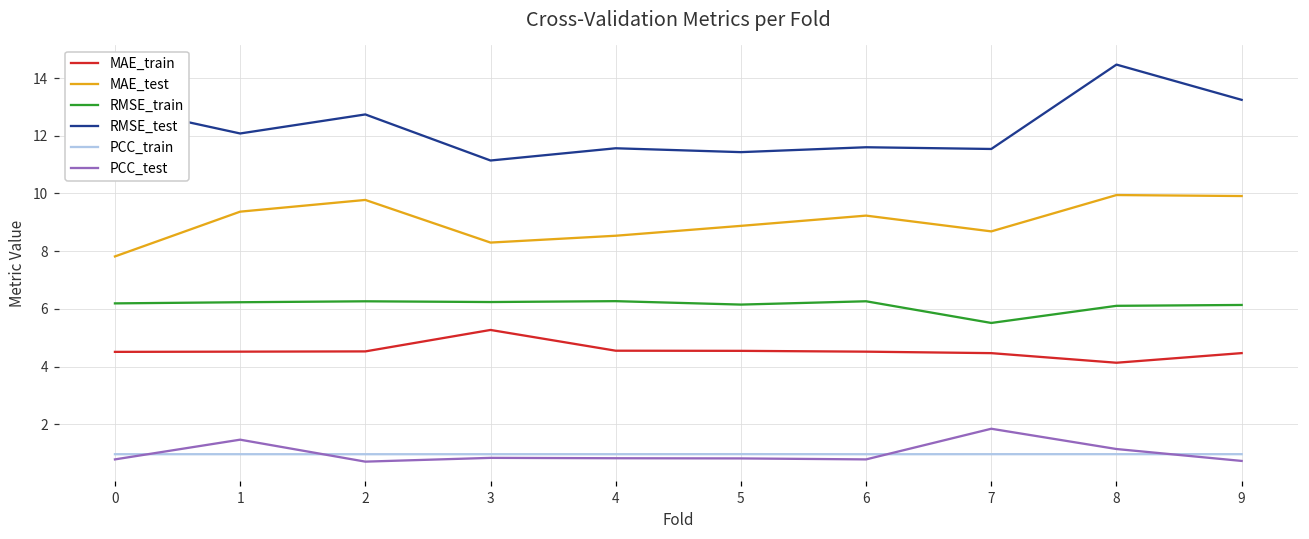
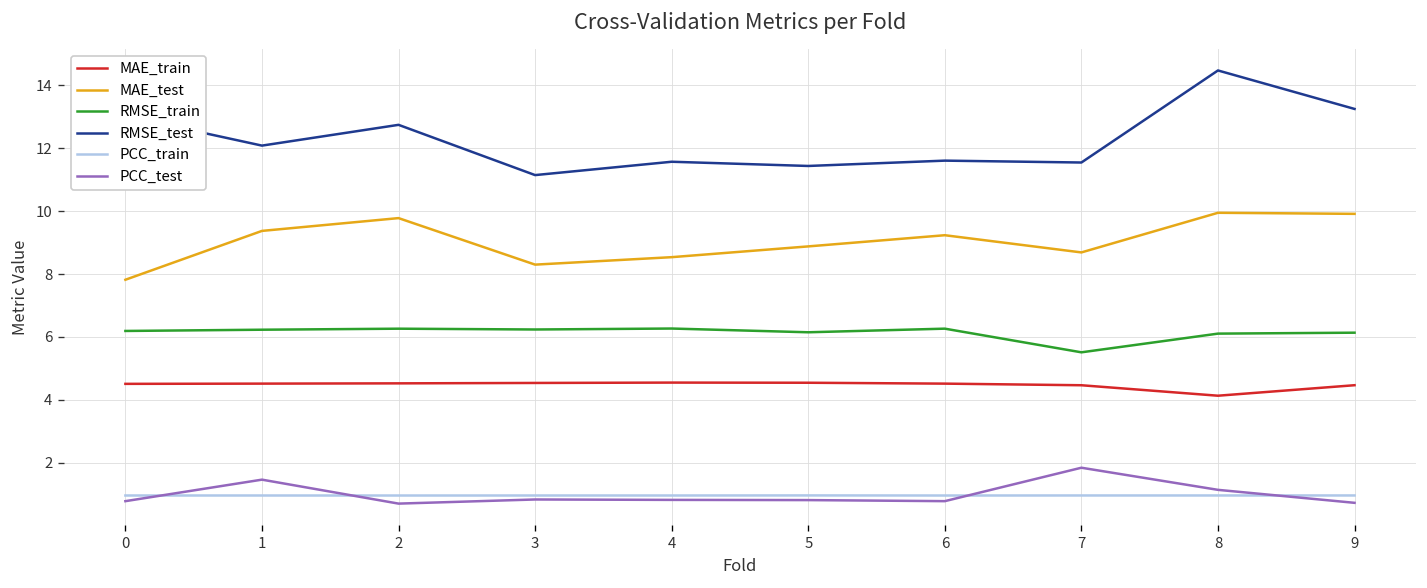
  {
    "MAE_train": {
      "0": 4.5,
      "1": 4.5,
      "2": 4.5,
-     "3": 5.3,
+     "3": 4.5,
      "4": 4.6,
      "5": 4.5,
      "6": 4.5,
      "7": 4.5,
      "8": 4.1,
      "9": 4.5
    },
    "MAE_test": {
      "0": 7.8,
      "1": 9.4,
      "2": 9.8,
      "3": 8.3,
      "4": 8.5,
      "5": 8.9,
      "6": 9.2,
      "7": 8.7,
      "8": 9.9,
      "9": 9.9
    },
    "RMSE_train": {
      "0": 6.2,
      "1": 6.2,
      "2": 6.3,
      "3": 6.2,
      "4": 6.3,
      "5": 6.1,
      "6": 6.3,
      "7": 5.5,
      "8": 6.1,
      "9": 6.1
    },
    "RMSE_test": {
      "1": 12.1,
      "2": 12.7,
      "3": 11.1,
      "4": 11.6,
      "5": 11.4,
      "6": 11.6,
      "7": 11.5,
      "8": 14.5,
      "9": 13.2
    },
    "PCC_train": {
      "0": 1.0,
      "1": 1.0,
      "2": 1.0,
      "3": 1.0,
      "4": 1.0,
      "5": 1.0,
      "6": 1.0,
      "7": 1.0,
      "8": 1.0,
      "9": 1.0
    },
    "PCC_test": {
      "0": 0.8,
      "1": 1.5,
      "2": 0.7,
      "3": 0.8,
      "4": 0.8,
      "5": 0.8,
      "6": 0.8,
      "7": 1.8,
      "8": 1.1,
      "9": 0.7
    }
  }
